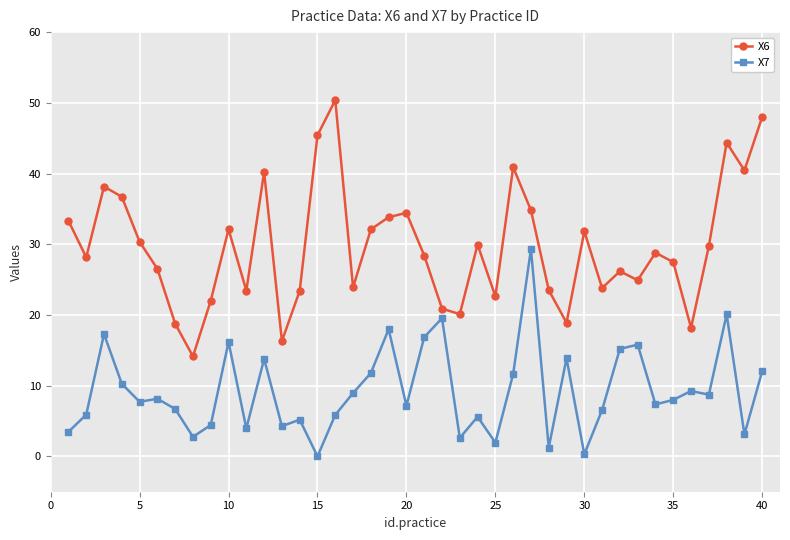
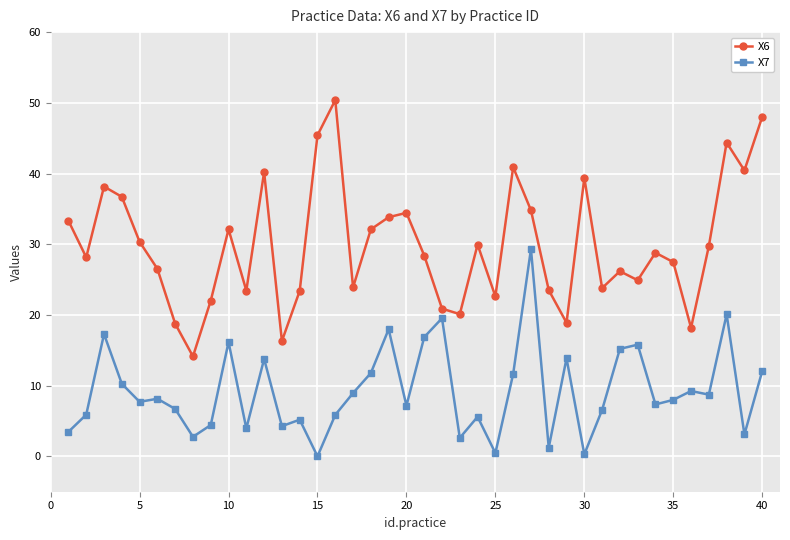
  {
    "X6": {
      "5": 30,
      "10": 32,
      "15": 45,
      "20": 34,
      "25": 23,
-     "30": 32,
+     "30": 39,
      "35": 27,
      "40": 48
    },
    "X7": {
      "5": 8,
      "10": 16,
      "15": 0,
      "20": 7,
-     "25": 2,
+     "25": 0,
      "30": 0,
      "35": 8,
      "40": 12
    }
  }
